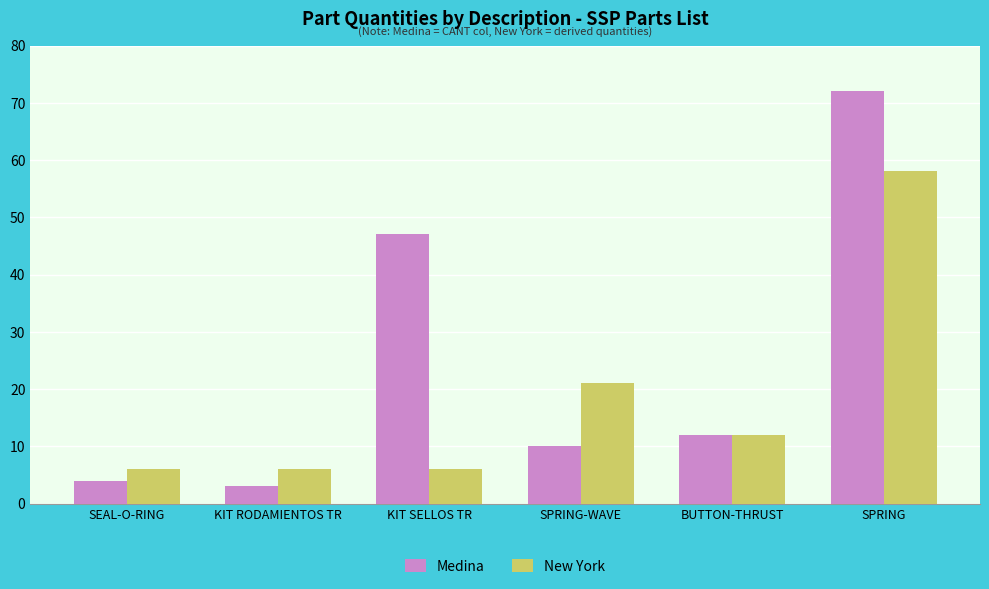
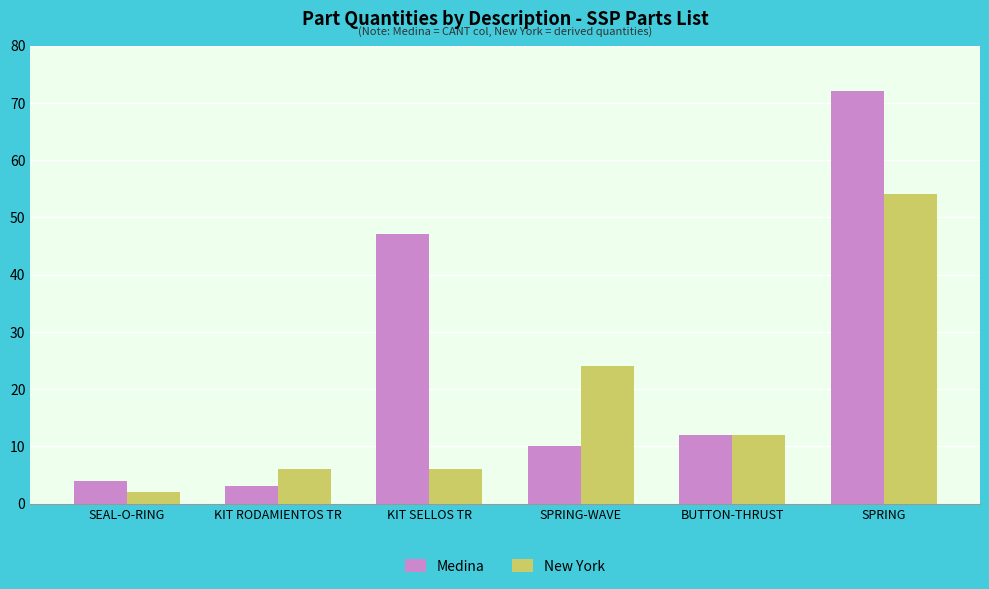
  {
    "Medina": {
      "SEAL-O-RING": 4,
      "KIT RODAMIENTOS TR": 3,
      "KIT SELLOS TR": 47,
      "SPRING-WAVE": 10,
      "BUTTON-THRUST": 12,
      "SPRING": 72
    },
    "New York": {
-     "SEAL-O-RING": 6,
+     "SEAL-O-RING": 2,
      "KIT RODAMIENTOS TR": 6,
      "KIT SELLOS TR": 6,
-     "SPRING-WAVE": 21,
+     "SPRING-WAVE": 24,
      "BUTTON-THRUST": 12,
-     "SPRING": 58
+     "SPRING": 54
    }
  }
